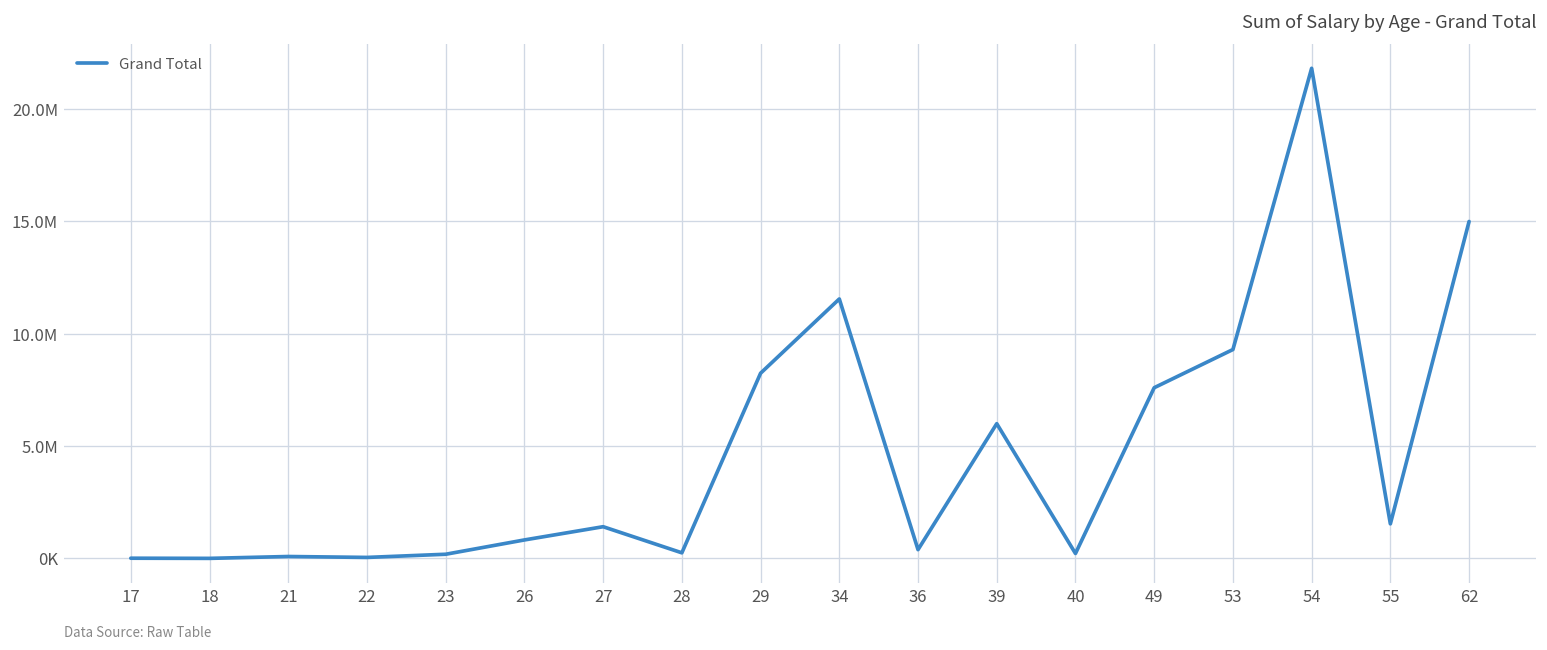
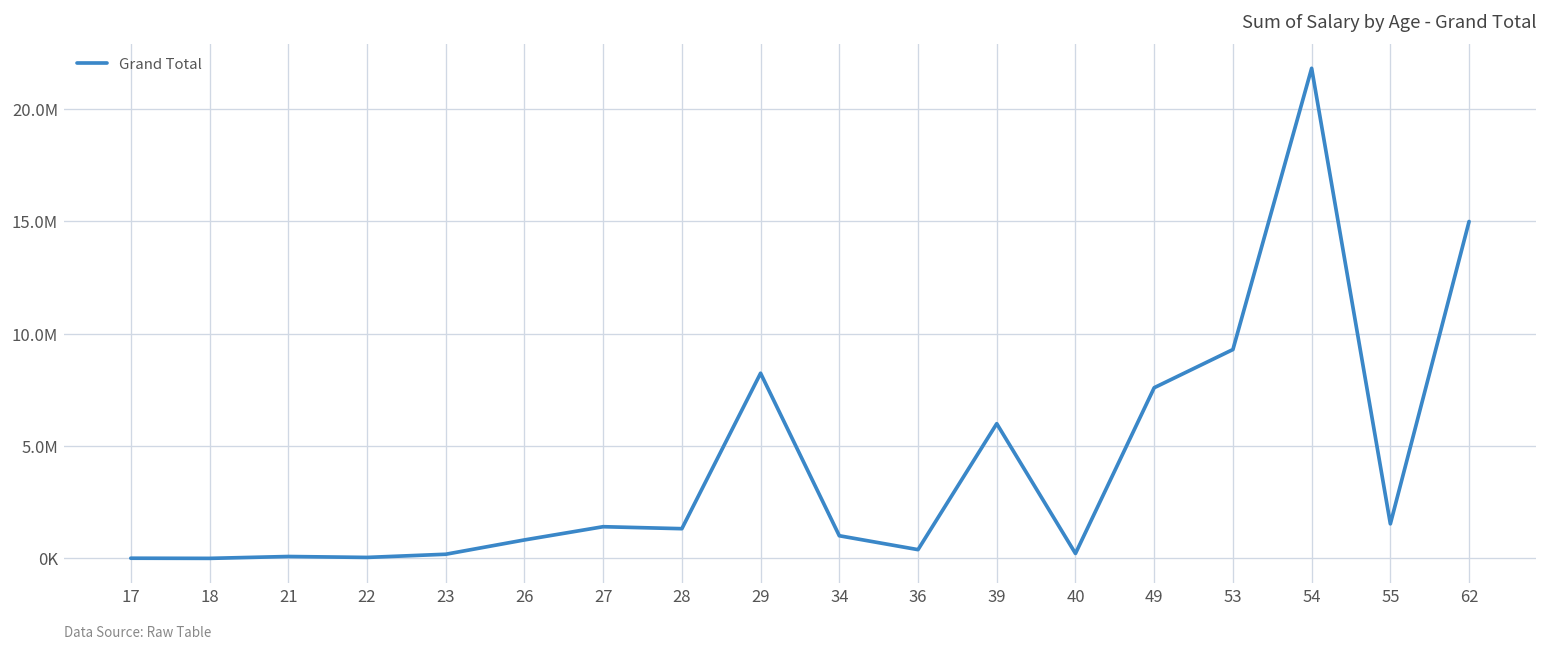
  {
    "17": 0,
    "18": 0,
    "21": 100000,
    "22": 0,
    "23": 200000,
    "26": 800000,
    "27": 1400000,
-   "28": 300000,
+   "28": 1300000,
    "29": 8200000,
-   "34": 11600000,
+   "34": 1000000,
    "36": 400000,
    "39": 6000000,
    "40": 200000,
    "49": 7600000,
    "53": 9300000,
    "54": 21800000,
    "55": 1500000,
    "62": 15000000
  }
